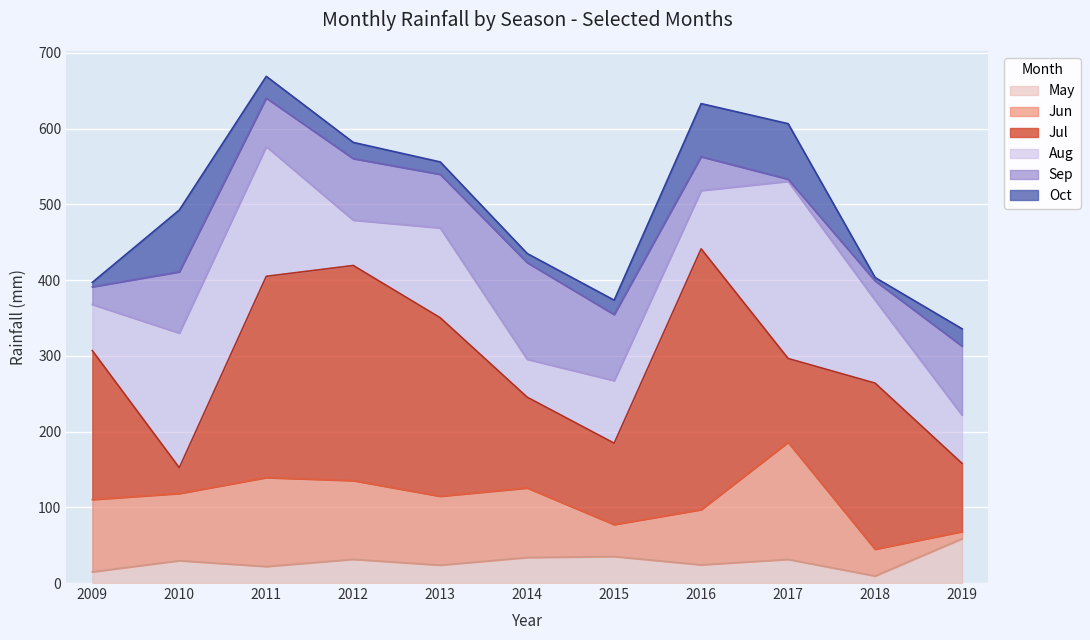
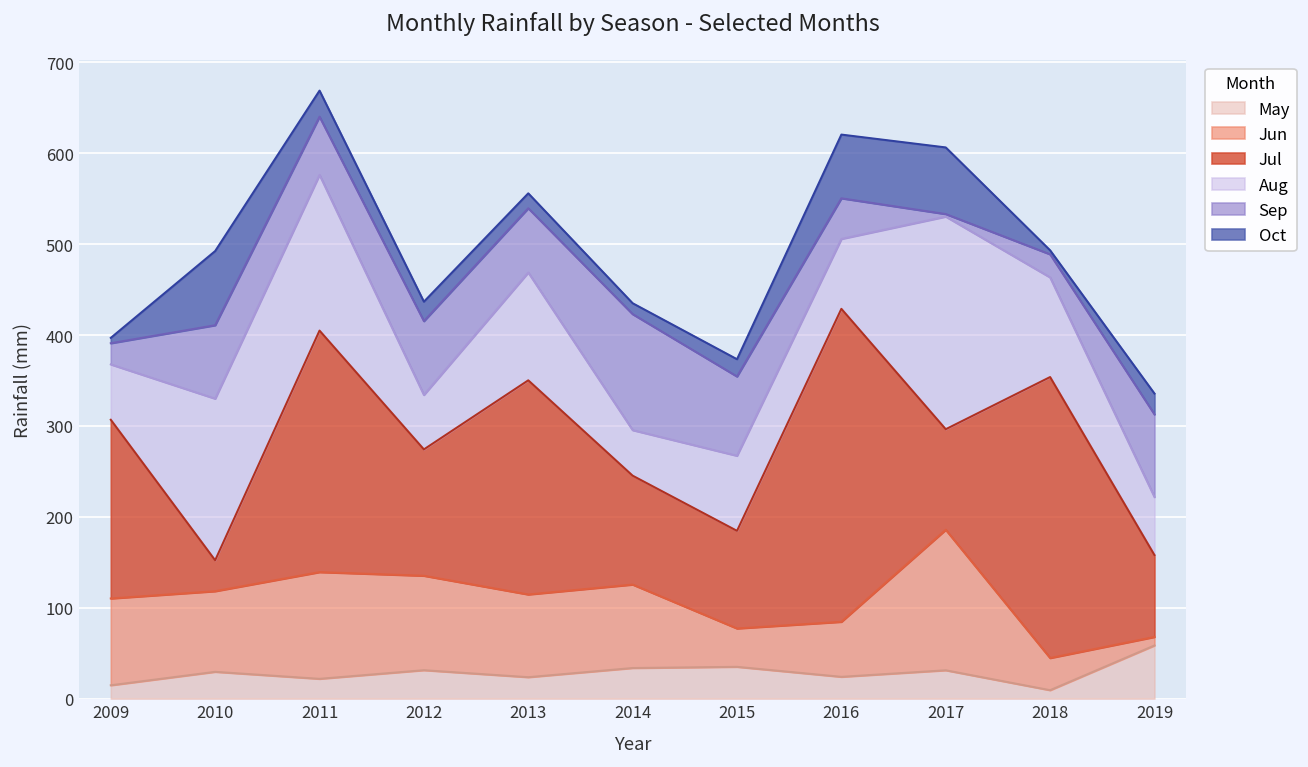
  {
    "Jun": {
      "2009": 100,
      "2010": 90,
      "2011": 120,
      "2012": 100,
      "2013": 90,
      "2014": 90,
      "2015": 40,
-     "2016": 70,
+     "2016": 60,
      "2017": 150,
      "2018": 40,
      "2019": 10
    },
    "Jul": {
      "2009": 200,
      "2010": 30,
      "2011": 270,
-     "2012": 280,
+     "2012": 140,
      "2013": 240,
      "2014": 120,
      "2015": 110,
      "2016": 340,
      "2017": 110,
-     "2018": 220,
+     "2018": 310,
      "2019": 90
    },
    "Sep": {
      "2009": 20,
      "2010": 80,
      "2011": 60,
      "2012": 80,
      "2013": 70,
      "2014": 130,
      "2015": 90,
      "2016": 40,
      "2018": 30,
      "2019": 90
    },
    "Oct": {
      "2009": 10,
      "2010": 80,
      "2011": 30,
      "2012": 20,
      "2013": 20,
      "2014": 10,
      "2015": 20,
      "2016": 70,
      "2017": 70,
      "2018": 0,
      "2019": 20
    }
  }
